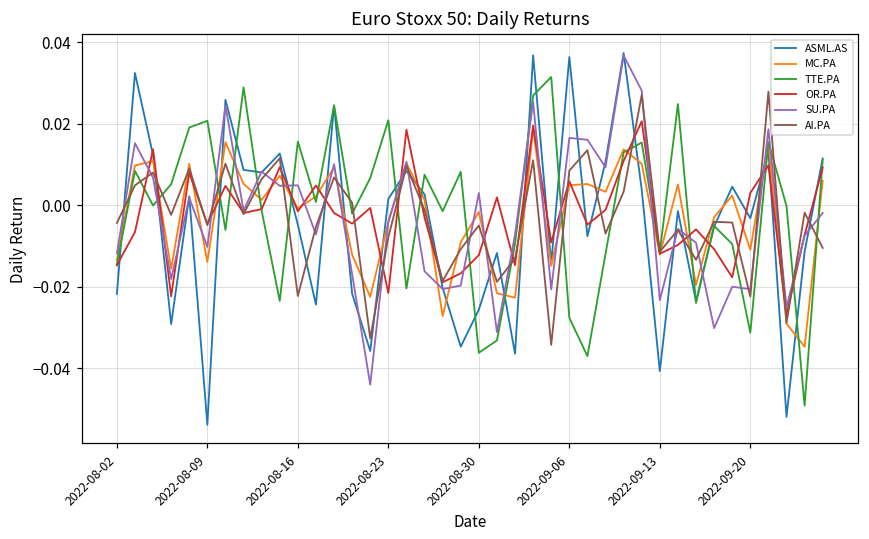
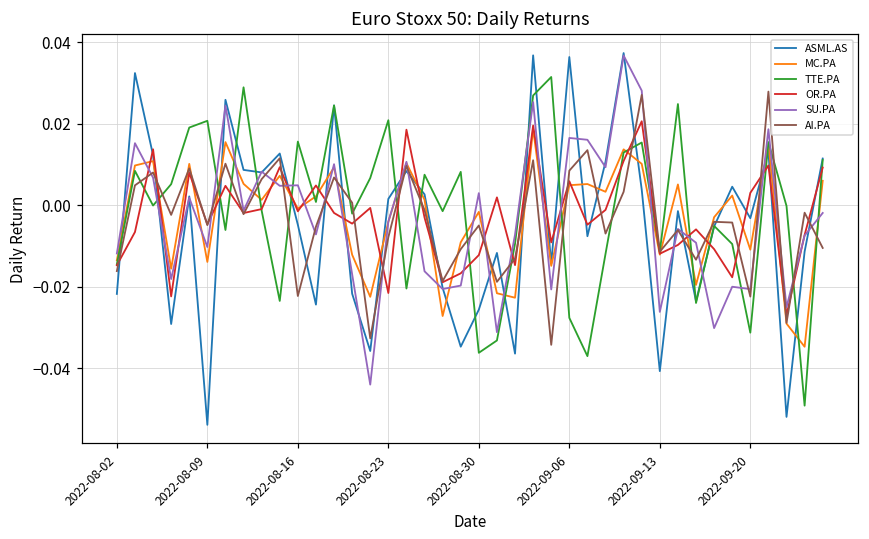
  {
    "ASML.AS": {
      "2022-08-02": -0.022,
      "2022-08-09": -0.054,
      "2022-08-16": -0.005,
      "2022-08-23": 0.002,
      "2022-08-30": -0.026,
      "2022-09-06": 0.036,
      "2022-09-13": -0.041,
      "2022-09-20": -0.003
    },
    "MC.PA": {
      "2022-08-02": -0.014,
      "2022-08-09": -0.014,
      "2022-08-30": -0.002,
      "2022-09-06": 0.005,
      "2022-09-20": -0.011
    },
    "TTE.PA": {
      "2022-08-09": 0.021,
      "2022-08-16": 0.016,
      "2022-08-23": 0.021,
      "2022-08-30": -0.036,
      "2022-09-06": -0.028,
      "2022-09-20": -0.031
    },
    "OR.PA": {
      "2022-08-23": -0.022,
      "2022-08-30": -0.012,
      "2022-09-06": 0.006,
      "2022-09-20": 0.003
    },
    "SU.PA": {
      "2022-08-02": -0.012,
      "2022-08-09": -0.010,
      "2022-08-16": 0.005,
      "2022-08-30": 0.003,
      "2022-09-06": 0.016,
-     "2022-09-13": -0.023,
+     "2022-09-13": -0.026,
      "2022-09-20": -0.021
    },
    "AI.PA": {
-     "2022-08-02": -0.004,
+     "2022-08-02": -0.016,
      "2022-08-16": -0.022,
      "2022-08-23": -0.008,
      "2022-08-30": -0.005,
      "2022-09-06": 0.008,
      "2022-09-20": -0.022
    }
  }
